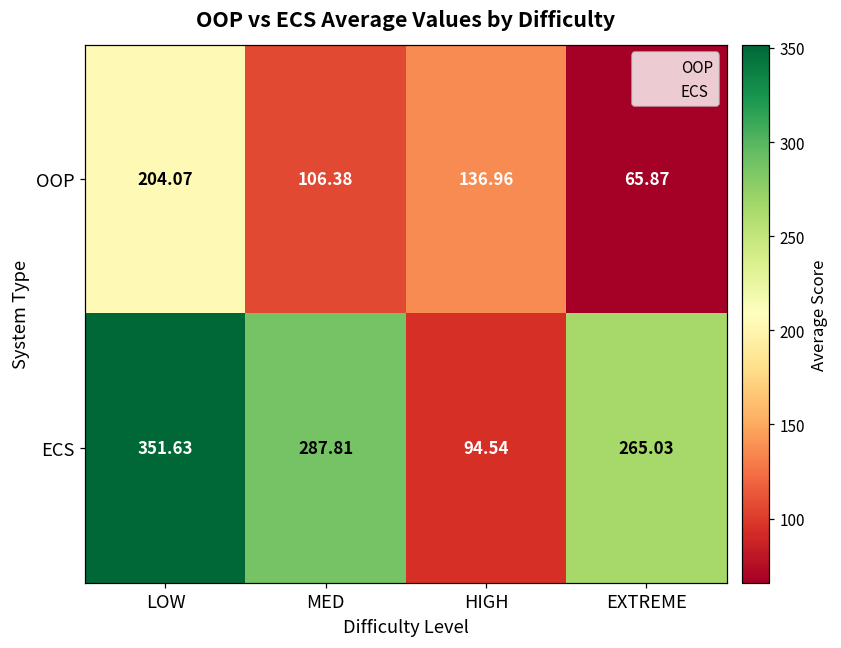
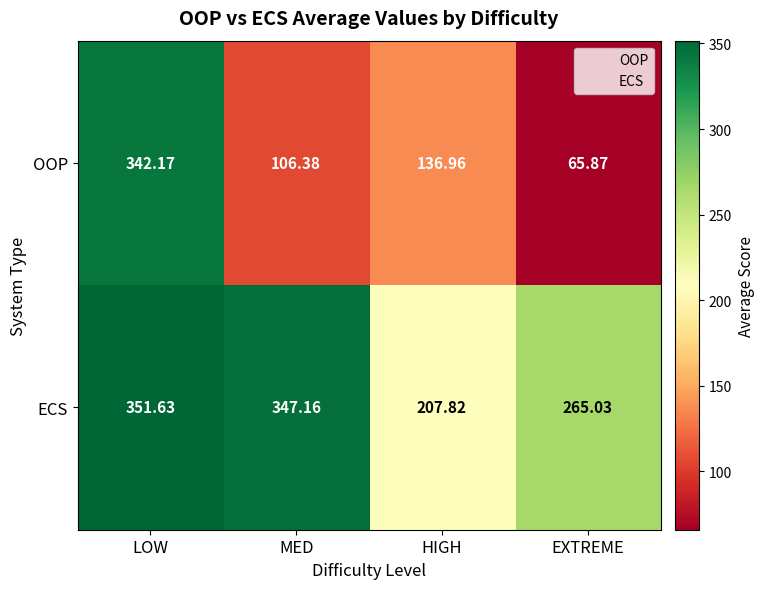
  {
    "OOP": {
-     "LOW": 204.07,
+     "LOW": 342.17,
      "MED": 106.38,
      "HIGH": 136.96,
      "EXTREME": 65.87
    },
    "ECS": {
      "LOW": 351.63,
-     "MED": 287.81,
-     "HIGH": 94.54,
+     "MED": 347.16,
+     "HIGH": 207.82,
      "EXTREME": 265.03
    }
  }
